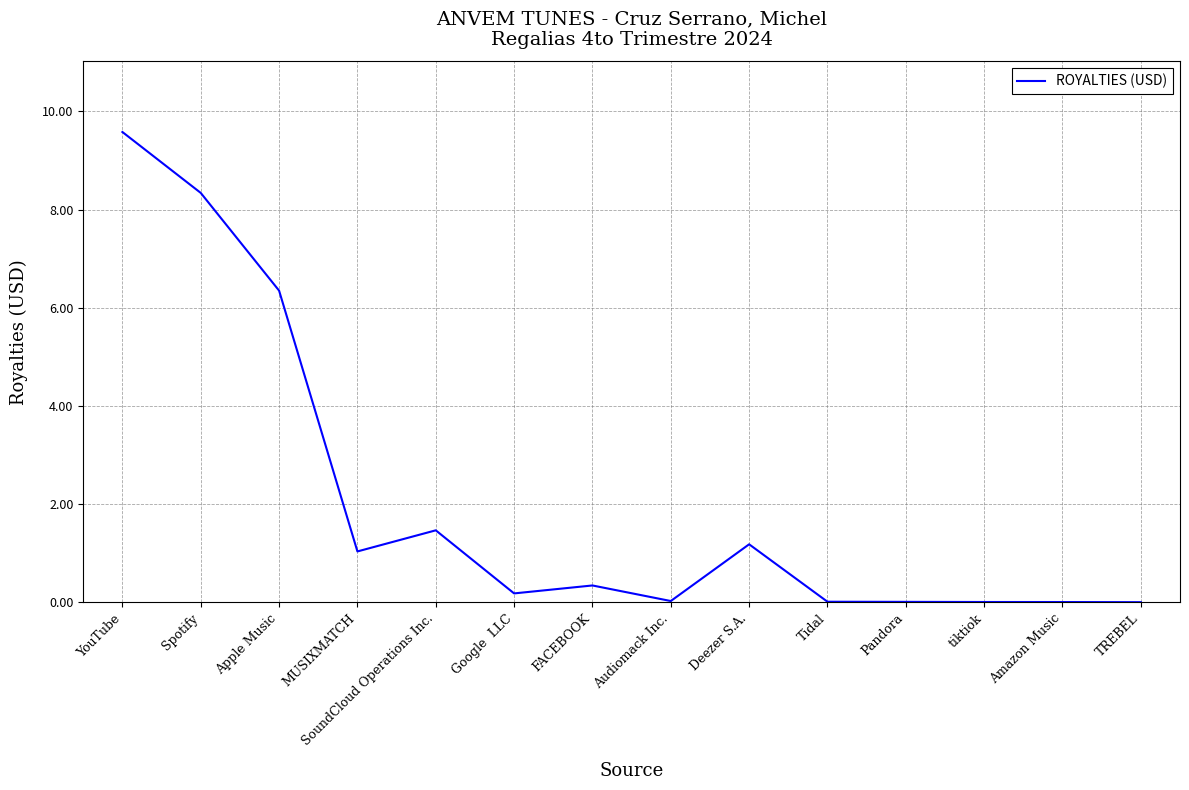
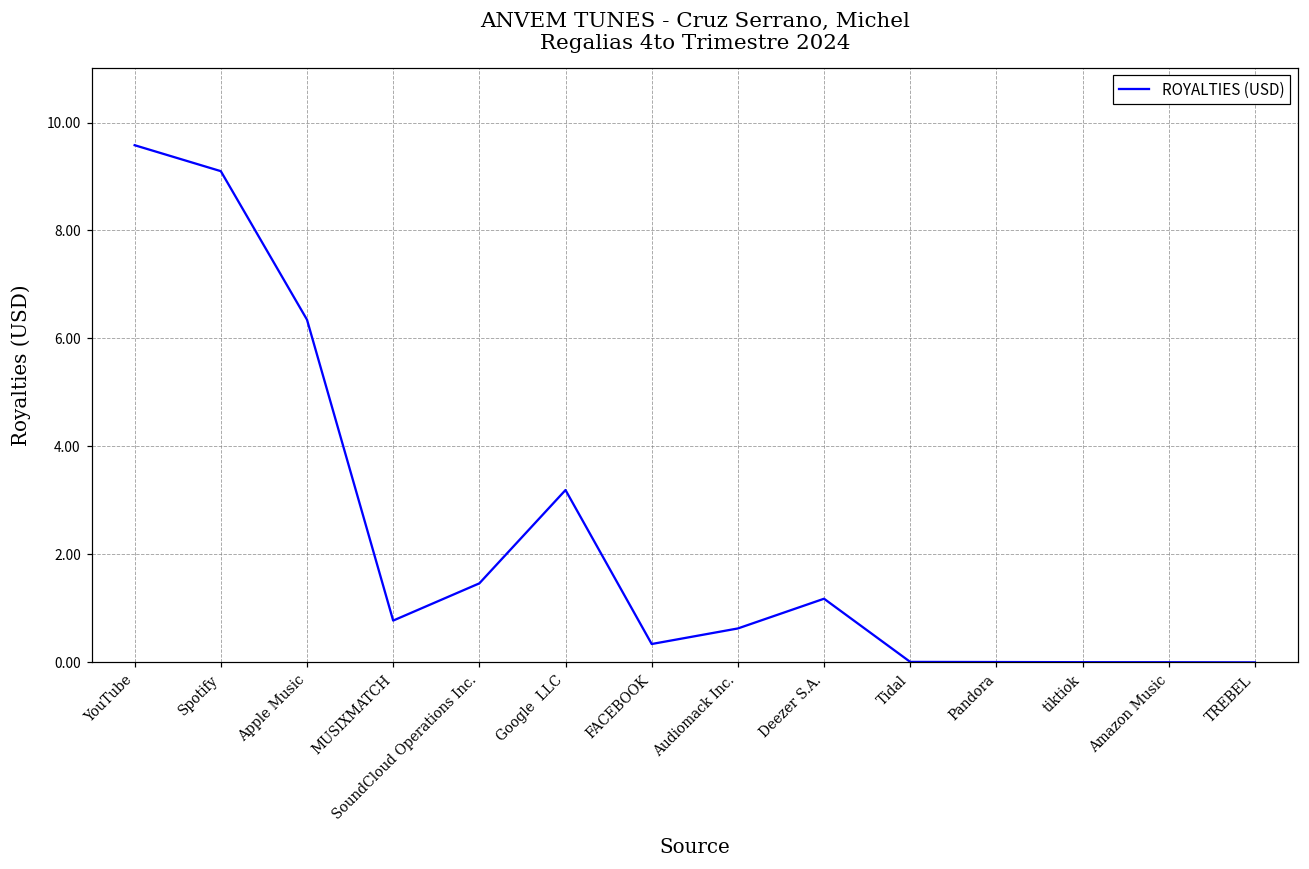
  {
    "YouTube": 9.6,
-   "Spotify": 8.3,
+   "Spotify": 9.1,
    "Apple Music": 6.3,
-   "MUSIXMATCH": 1.0,
+   "MUSIXMATCH": 0.8,
    "SoundCloud Operations Inc.": 1.5,
-   "Google LLC": 0.2,
+   "Google LLC": 3.2,
    "FACEBOOK": 0.3,
-   "Audiomack Inc.": 0.0,
+   "Audiomack Inc.": 0.6,
    "Deezer S.A.": 1.2,
    "Tidal": 0.0,
    "Pandora": 0.0,
    "tiktiok": 0.0,
    "Amazon Music": 0.0,
    "TREBEL": 0.0
  }
